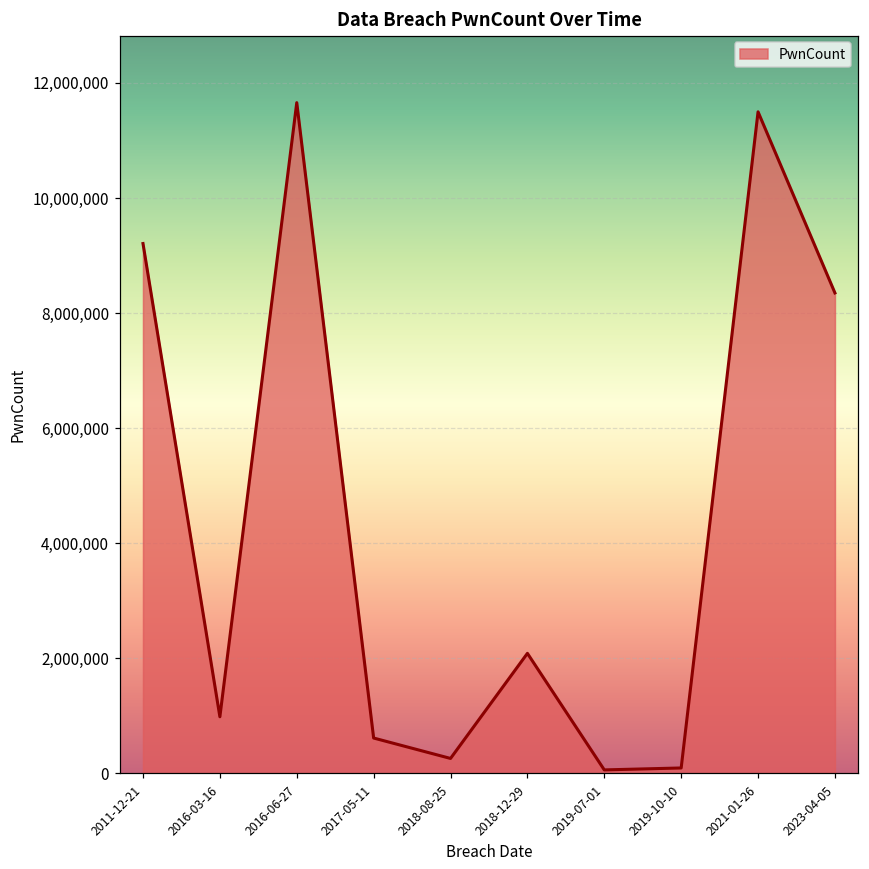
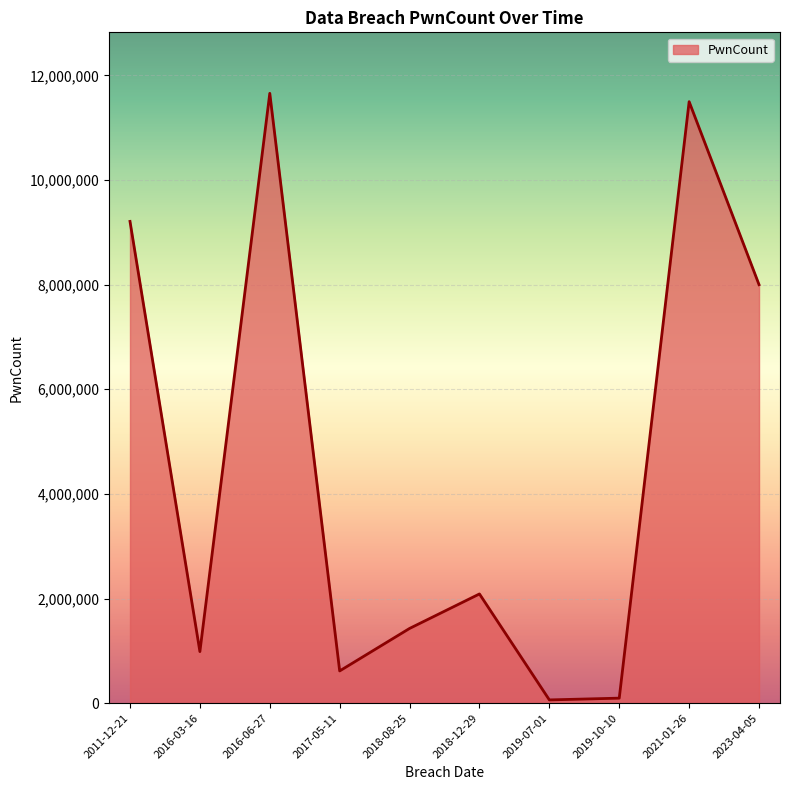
  {
    "2011-12-21": "9,200,000",
    "2016-03-16": "1,000,000",
    "2016-06-27": "11,700,000",
    "2017-05-11": "600,000",
-   "2018-08-25": "300,000",
+   "2018-08-25": "1,400,000",
    "2018-12-29": "2,100,000",
    "2019-07-01": "100,000",
    "2019-10-10": "100,000",
    "2021-01-26": "11,500,000",
-   "2023-04-05": "8,400,000"
+   "2023-04-05": "8,000,000"
  }
